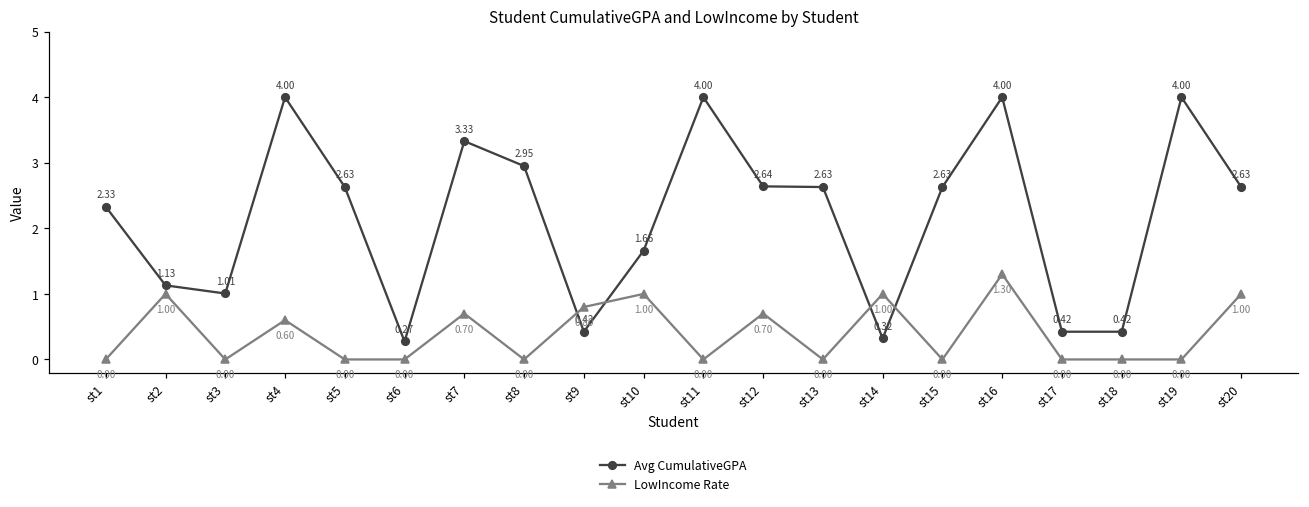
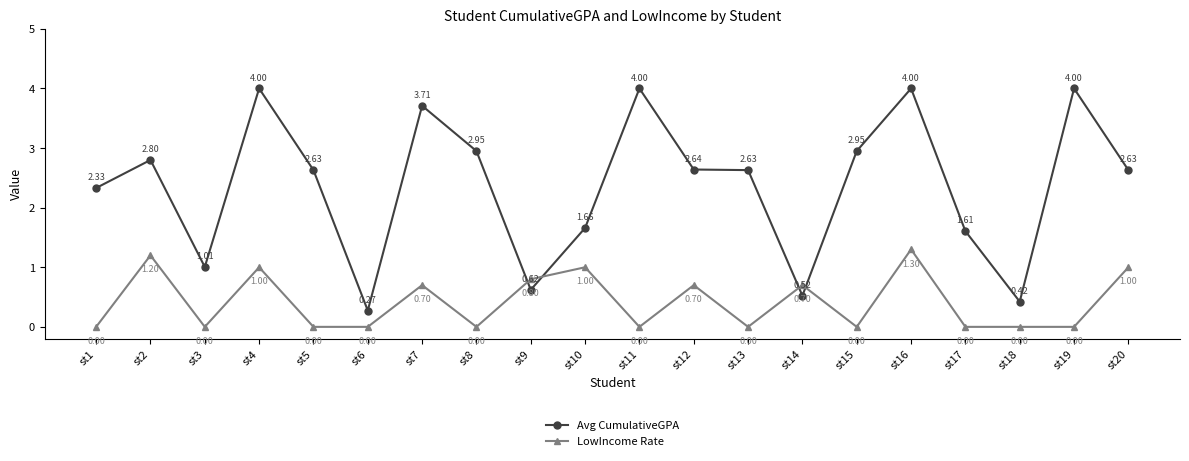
  {
    "Avg CumulativeGPA": {
      "st1": 2.33,
-     "st2": 1.13,
+     "st2": 2.80,
      "st3": 1.01,
      "st4": 4.00,
      "st5": 2.63,
      "st6": 0.27,
-     "st7": 3.33,
+     "st7": 3.71,
      "st8": 2.95,
-     "st9": 0.42,
+     "st9": 0.62,
      "st10": 1.66,
      "st11": 4.00,
      "st12": 2.64,
      "st13": 2.63,
-     "st14": 0.32,
-     "st15": 2.63,
+     "st14": 0.52,
+     "st15": 2.95,
      "st16": 4.00,
-     "st17": 0.42,
+     "st17": 1.61,
      "st18": 0.42,
      "st19": 4.00,
      "st20": 2.63
    },
    "LowIncome Rate": {
      "st1": 0.00,
-     "st2": 1.00,
+     "st2": 1.20,
      "st3": 0.00,
-     "st4": 0.60,
+     "st4": 1.00,
      "st5": 0.00,
      "st6": 0.00,
      "st7": 0.70,
      "st8": 0.00,
      "st10": 1.00,
      "st11": 0.00,
      "st12": 0.70,
      "st13": 0.00,
-     "st14": 1.00,
+     "st14": 0.70,
      "st15": 0.00,
      "st16": 1.30,
      "st17": 0.00,
      "st18": 0.00,
      "st19": 0.00,
      "st20": 1.00
    }
  }
